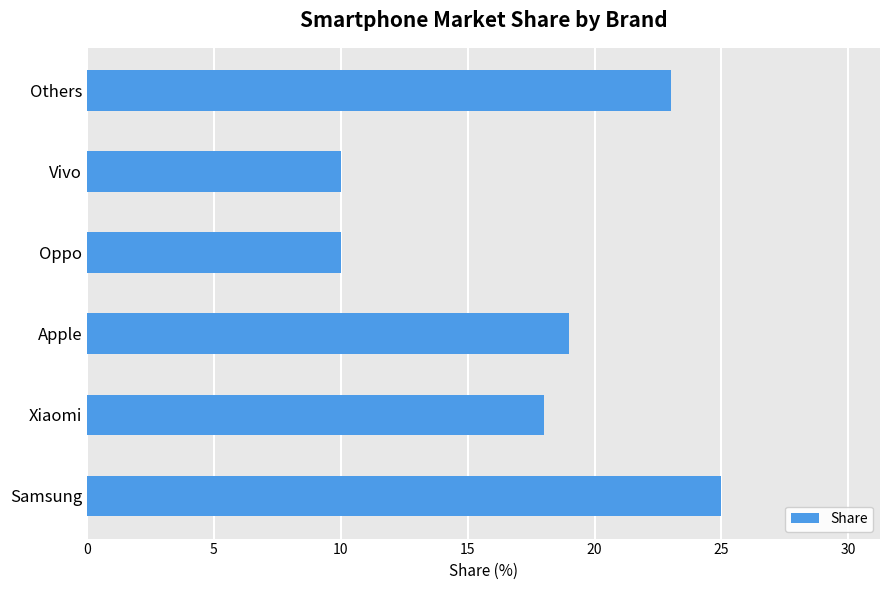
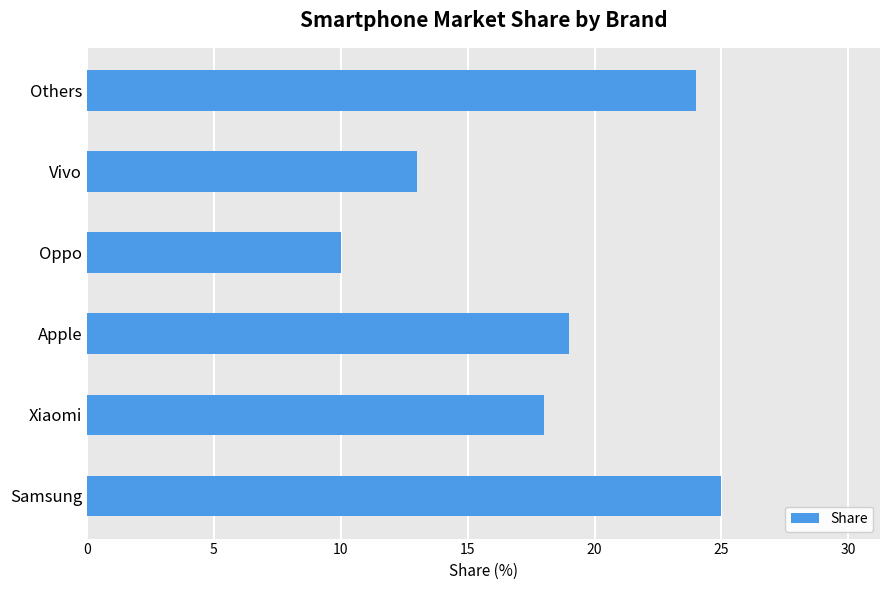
  {
-   "Others": 23,
-   "Vivo": 10,
+   "Others": 24,
+   "Vivo": 13,
    "Oppo": 10,
    "Apple": 19,
    "Xiaomi": 18,
    "Samsung": 25
  }
